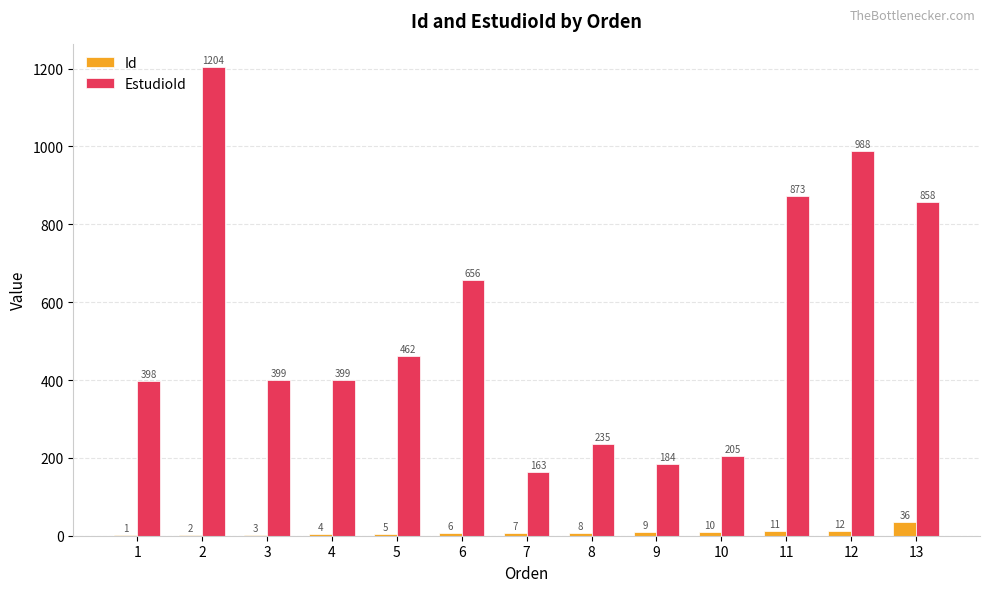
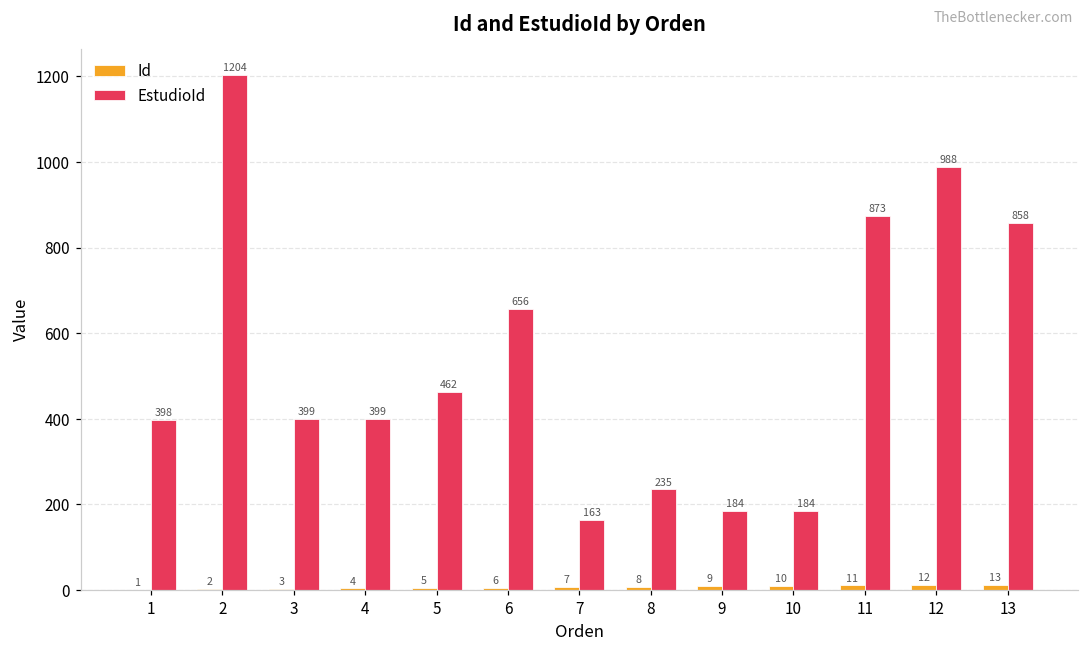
  {
    "Id": {
      "1": 1,
      "2": 2,
      "3": 3,
      "4": 4,
      "5": 5,
      "6": 6,
      "7": 7,
      "8": 8,
      "9": 9,
      "10": 10,
      "11": 11,
      "12": 12,
-     "13": 36
+     "13": 13
    },
    "EstudioId": {
      "1": 398,
      "2": 1204,
      "3": 399,
      "4": 399,
      "5": 462,
      "6": 656,
      "7": 163,
      "8": 235,
      "9": 184,
-     "10": 205,
+     "10": 184,
      "11": 873,
      "12": 988,
      "13": 858
    }
  }
